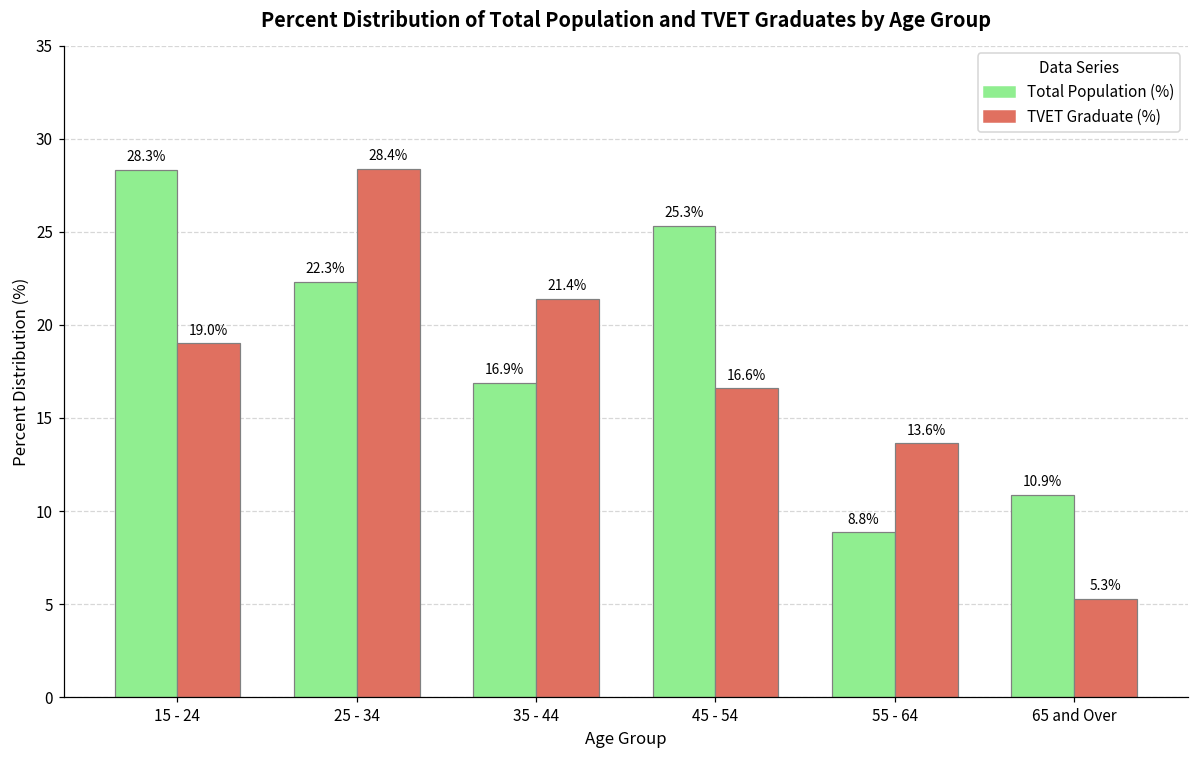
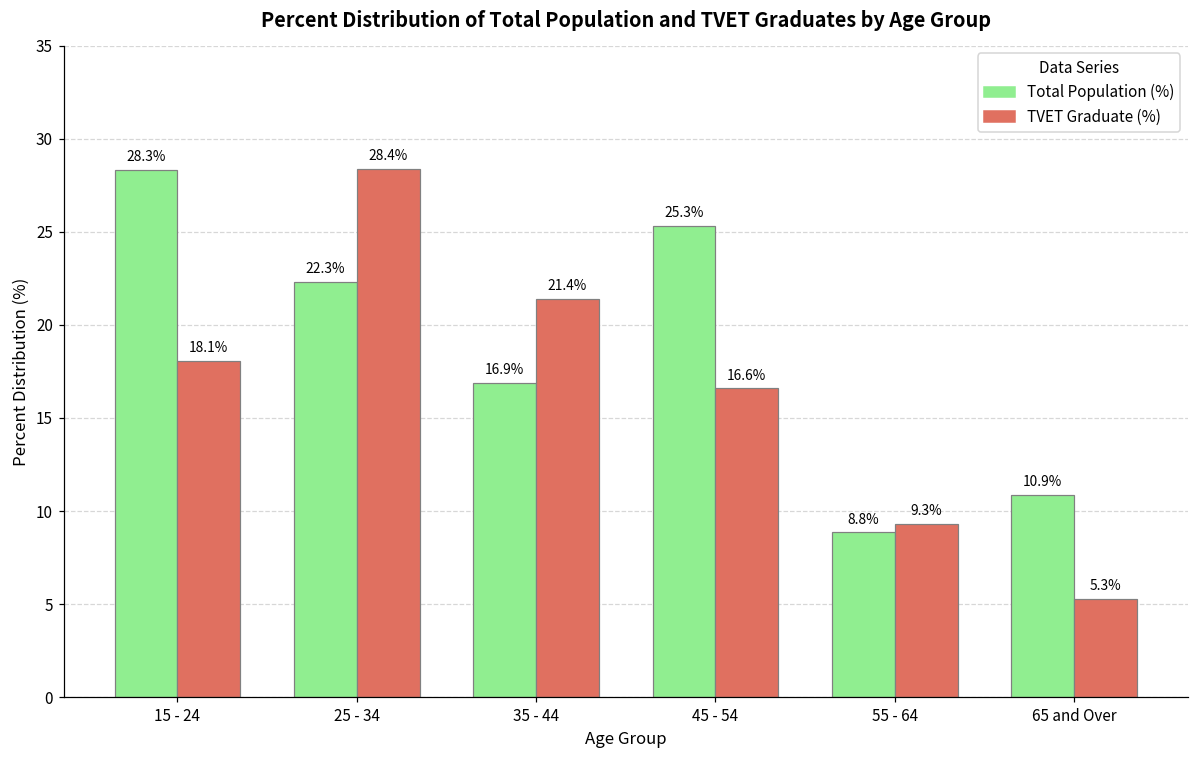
  {
    "Total Population (%)": {
      "15 - 24": "28.3%",
      "25 - 34": "22.3%",
      "35 - 44": "16.9%",
      "45 - 54": "25.3%",
      "55 - 64": "8.8%",
      "65 and Over": "10.9%"
    },
    "TVET Graduate (%)": {
-     "15 - 24": "19.0%",
+     "15 - 24": "18.1%",
      "25 - 34": "28.4%",
      "35 - 44": "21.4%",
      "45 - 54": "16.6%",
-     "55 - 64": "13.6%",
+     "55 - 64": "9.3%",
      "65 and Over": "5.3%"
    }
  }
